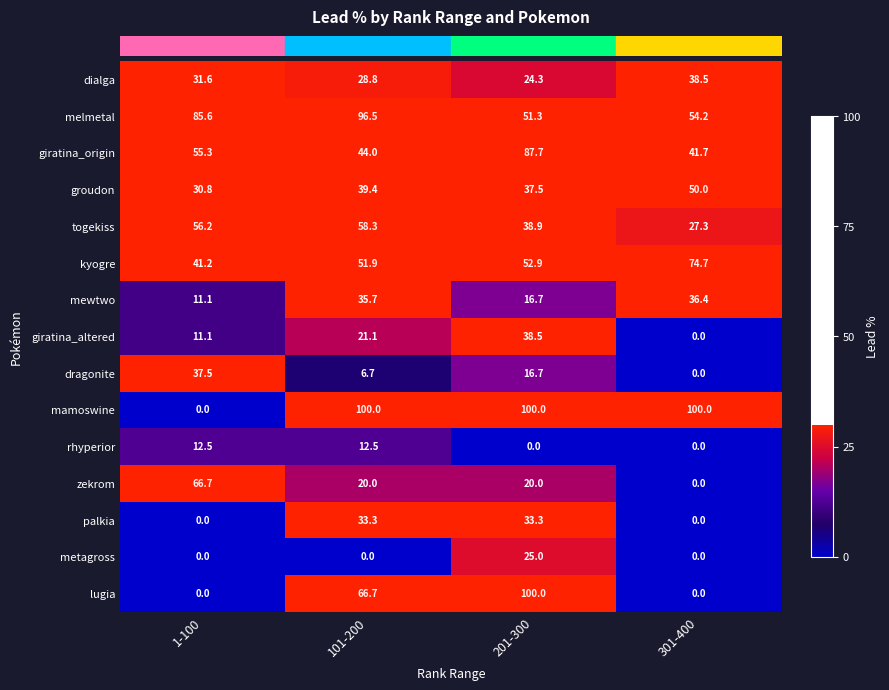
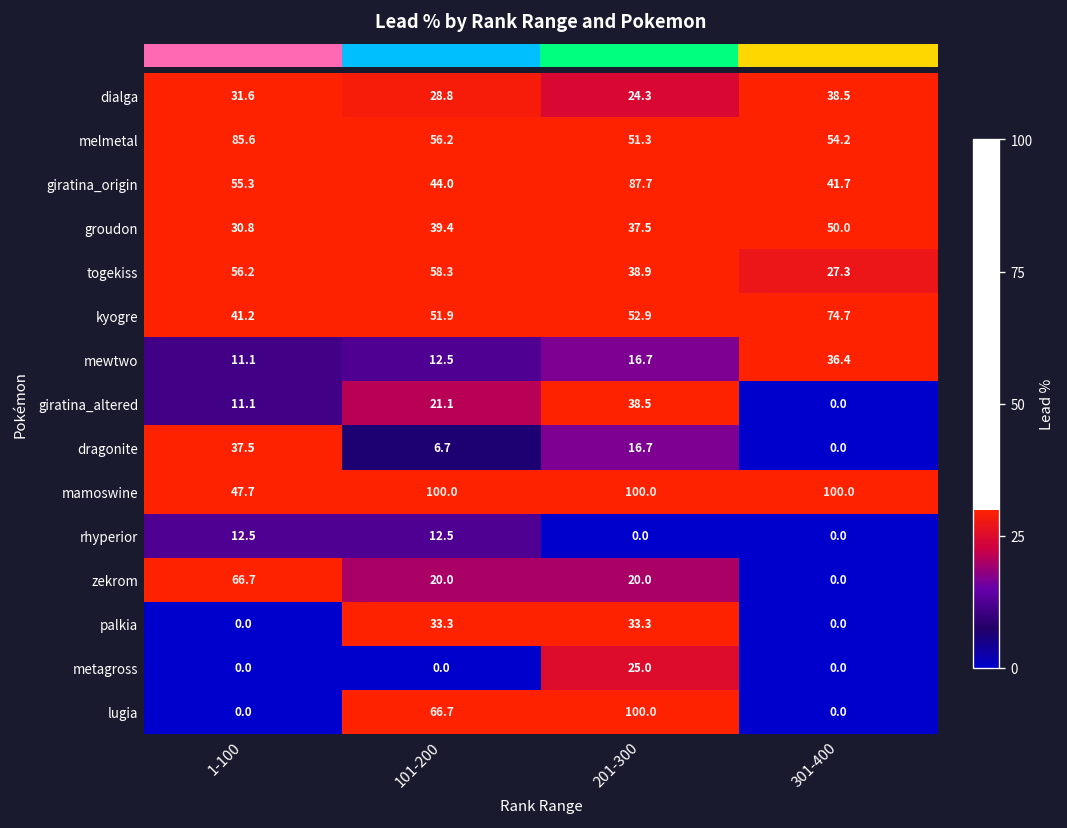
  {
    "dialga": {
      "1-100": 31.6,
      "101-200": 28.8,
      "201-300": 24.3,
      "301-400": 38.5
    },
    "melmetal": {
      "1-100": 85.6,
-     "101-200": 96.5,
+     "101-200": 56.2,
      "201-300": 51.3,
      "301-400": 54.2
    },
    "giratina_origin": {
      "1-100": 55.3,
      "101-200": 44.0,
      "201-300": 87.7,
      "301-400": 41.7
    },
    "groudon": {
      "1-100": 30.8,
      "101-200": 39.4,
      "201-300": 37.5,
      "301-400": 50.0
    },
    "togekiss": {
      "1-100": 56.2,
      "101-200": 58.3,
      "201-300": 38.9,
      "301-400": 27.3
    },
    "kyogre": {
      "1-100": 41.2,
      "101-200": 51.9,
      "201-300": 52.9,
      "301-400": 74.7
    },
    "mewtwo": {
      "1-100": 11.1,
-     "101-200": 35.7,
+     "101-200": 12.5,
      "201-300": 16.7,
      "301-400": 36.4
    },
    "giratina_altered": {
      "1-100": 11.1,
      "101-200": 21.1,
      "201-300": 38.5,
      "301-400": 0.0
    },
    "dragonite": {
      "1-100": 37.5,
      "101-200": 6.7,
      "201-300": 16.7,
      "301-400": 0.0
    },
    "mamoswine": {
-     "1-100": 0.0,
+     "1-100": 47.7,
      "101-200": 100.0,
      "201-300": 100.0,
      "301-400": 100.0
    },
    "rhyperior": {
      "1-100": 12.5,
      "101-200": 12.5,
      "201-300": 0.0,
      "301-400": 0.0
    },
    "zekrom": {
      "1-100": 66.7,
      "101-200": 20.0,
      "201-300": 20.0,
      "301-400": 0.0
    },
    "palkia": {
      "1-100": 0.0,
      "101-200": 33.3,
      "201-300": 33.3,
      "301-400": 0.0
    },
    "metagross": {
      "1-100": 0.0,
      "101-200": 0.0,
      "201-300": 25.0,
      "301-400": 0.0
    },
    "lugia": {
      "1-100": 0.0,
      "101-200": 66.7,
      "201-300": 100.0,
      "301-400": 0.0
    }
  }
